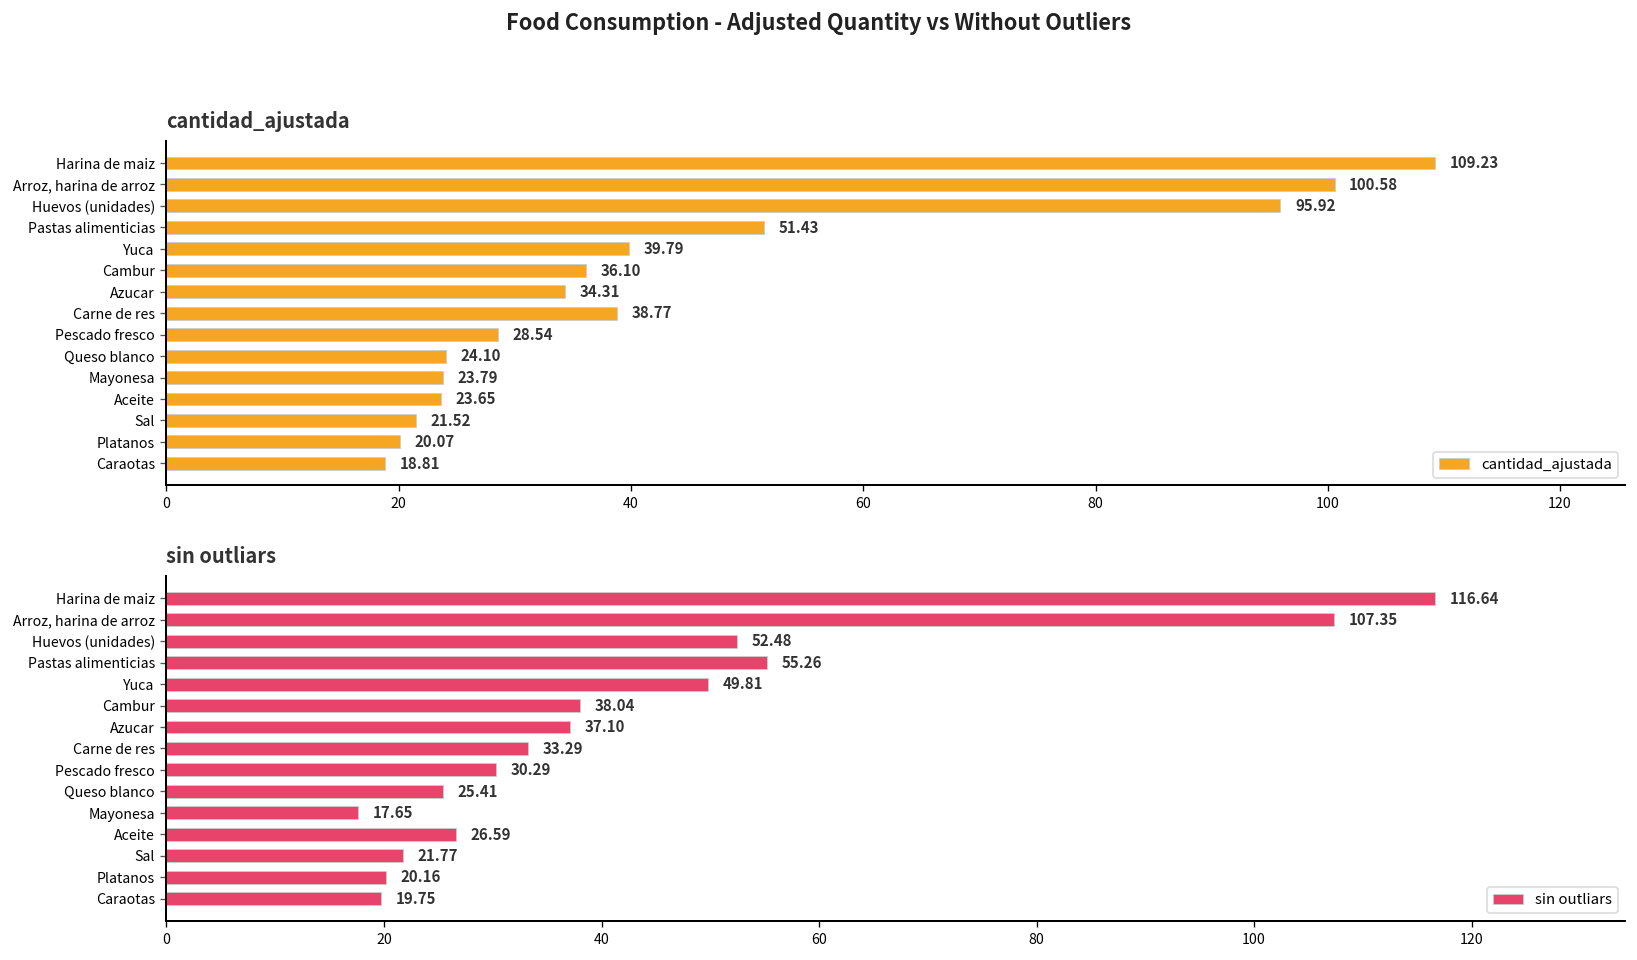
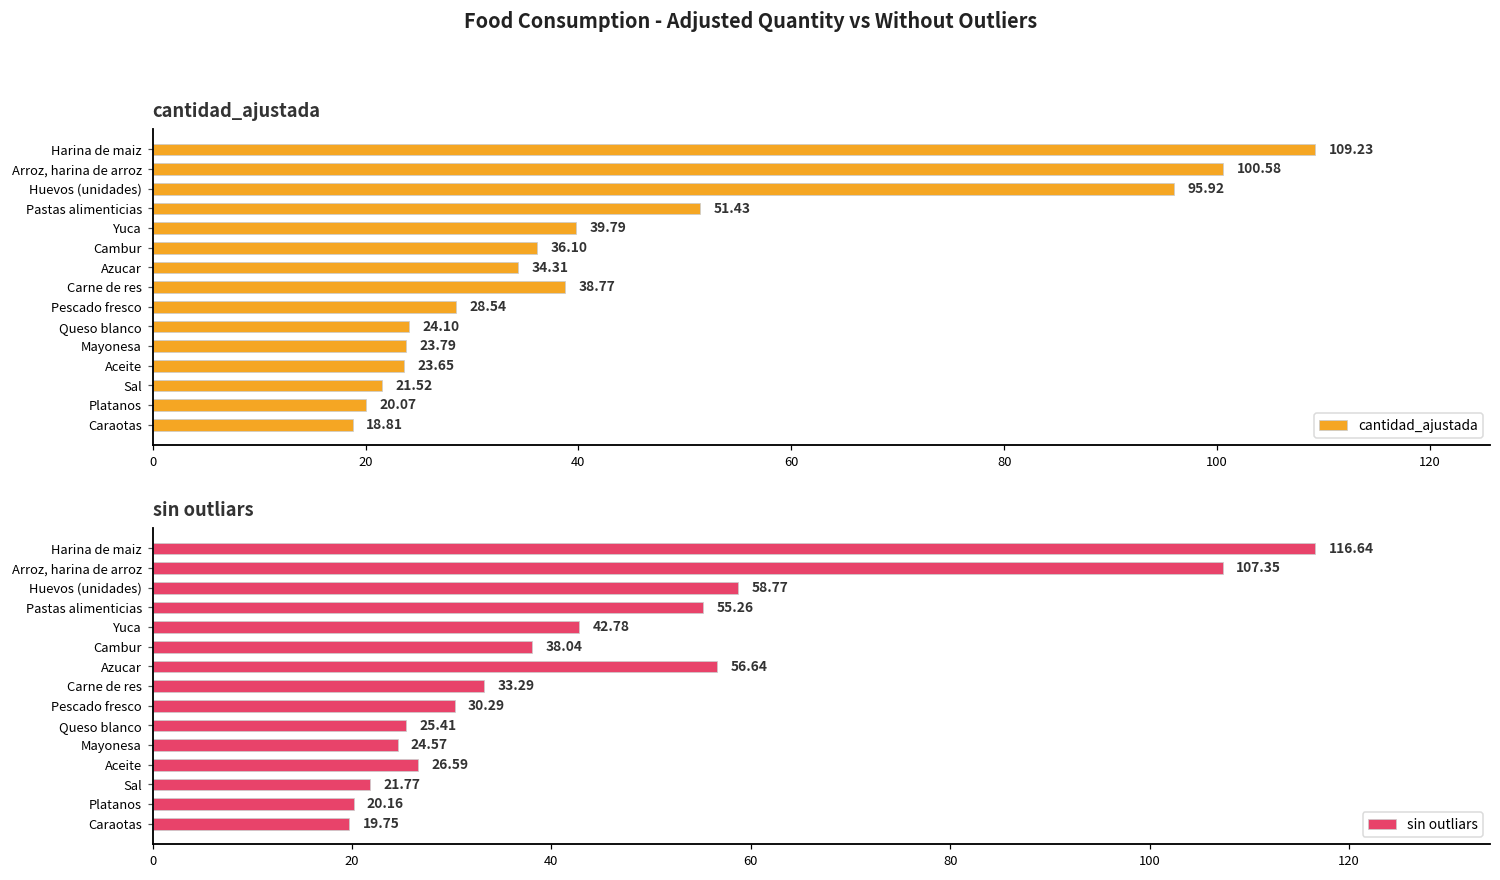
  {
    "cantidad_ajustada": {
      "Harina de maiz": 109.23,
      "Arroz, harina de arroz": 100.58,
      "Huevos (unidades)": 95.92,
      "Pastas alimenticias": 51.43,
      "Yuca": 39.79,
      "Cambur": 36.10,
      "Azucar": 34.31,
      "Carne de res": 38.77,
      "Pescado fresco": 28.54,
      "Queso blanco": 24.10,
      "Mayonesa": 23.79,
      "Aceite": 23.65,
      "Sal": 21.52,
      "Platanos": 20.07,
      "Caraotas": 18.81
    },
    "sin outliars": {
      "Harina de maiz": 116.64,
      "Arroz, harina de arroz": 107.35,
-     "Huevos (unidades)": 52.48,
+     "Huevos (unidades)": 58.77,
      "Pastas alimenticias": 55.26,
-     "Yuca": 49.81,
+     "Yuca": 42.78,
      "Cambur": 38.04,
-     "Azucar": 37.10,
+     "Azucar": 56.64,
      "Carne de res": 33.29,
      "Pescado fresco": 30.29,
      "Queso blanco": 25.41,
-     "Mayonesa": 17.65,
+     "Mayonesa": 24.57,
      "Aceite": 26.59,
      "Sal": 21.77,
      "Platanos": 20.16,
      "Caraotas": 19.75
    }
  }
